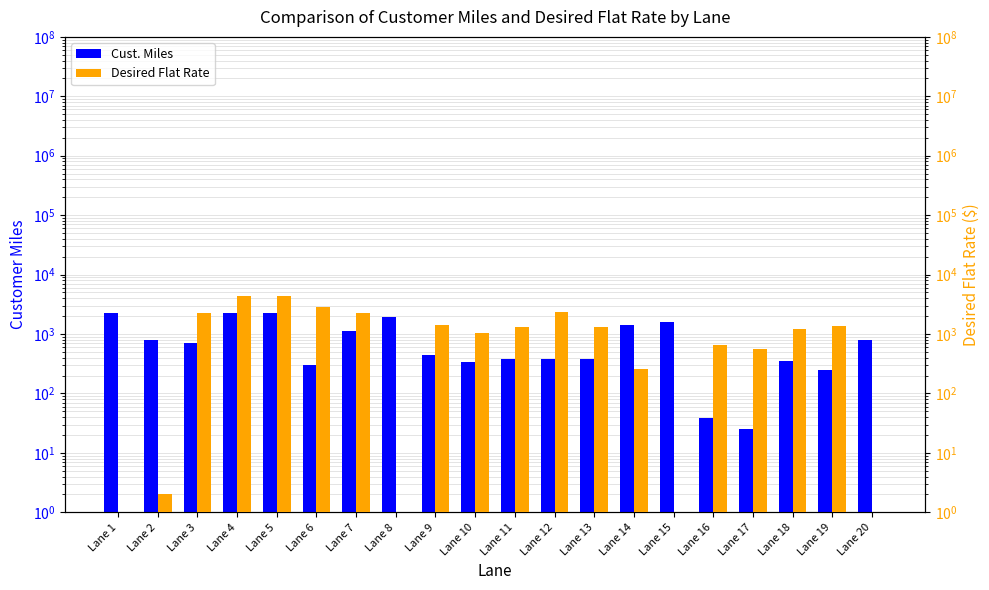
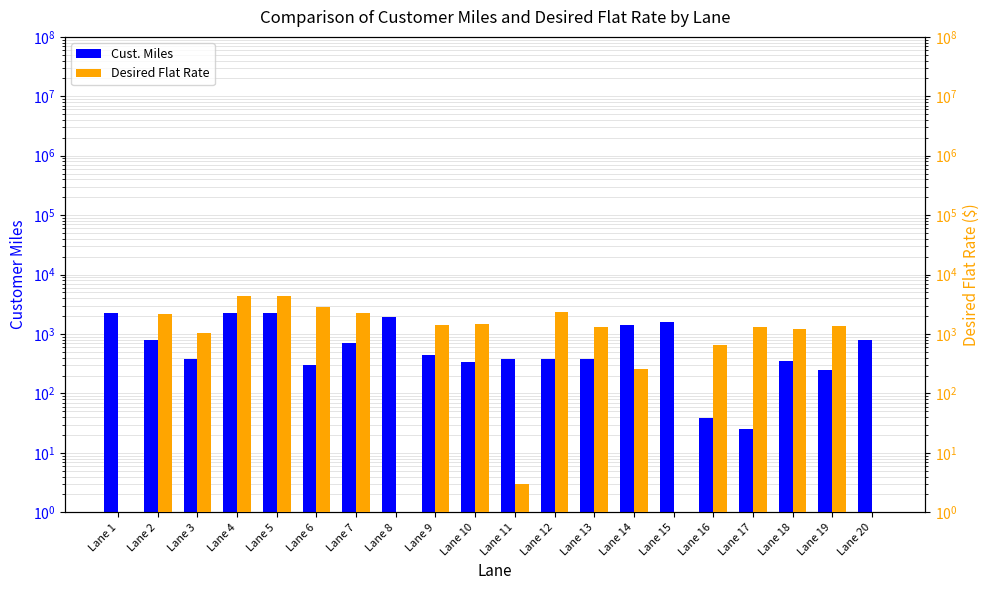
  {
    "Cust. Miles": {
      "Lane 1": 2300,
      "Lane 2": 800,
-     "Lane 3": 700,
+     "Lane 3": 400,
      "Lane 4": 2300,
      "Lane 5": 2300,
      "Lane 6": 300,
-     "Lane 7": 1100,
+     "Lane 7": 700,
      "Lane 8": 1900,
      "Lane 9": 400,
      "Lane 10": 300,
      "Lane 11": 400,
      "Lane 12": 400,
      "Lane 13": 400,
      "Lane 14": 1400,
      "Lane 15": 1600,
      "Lane 16": 40,
      "Lane 17": 25,
      "Lane 18": 400,
      "Lane 19": 250,
      "Lane 20": 800
    },
    "Desired Flat Rate": {
      "Lane 1": 1,
-     "Lane 2": 2,
-     "Lane 3": 2300,
+     "Lane 2": 2200,
+     "Lane 3": 1000,
      "Lane 4": 4000,
      "Lane 5": 4000,
      "Lane 6": 3000,
      "Lane 7": 2300,
      "Lane 8": 1,
      "Lane 9": 1400,
-     "Lane 10": 1100,
-     "Lane 11": 1300,
+     "Lane 10": 1500,
+     "Lane 11": 3,
      "Lane 12": 2400,
      "Lane 13": 1300,
      "Lane 14": 260,
      "Lane 15": 1,
      "Lane 16": 700,
-     "Lane 17": 600,
+     "Lane 17": 1300,
      "Lane 18": 1200,
      "Lane 19": 1400,
      "Lane 20": 1
    }
  }
